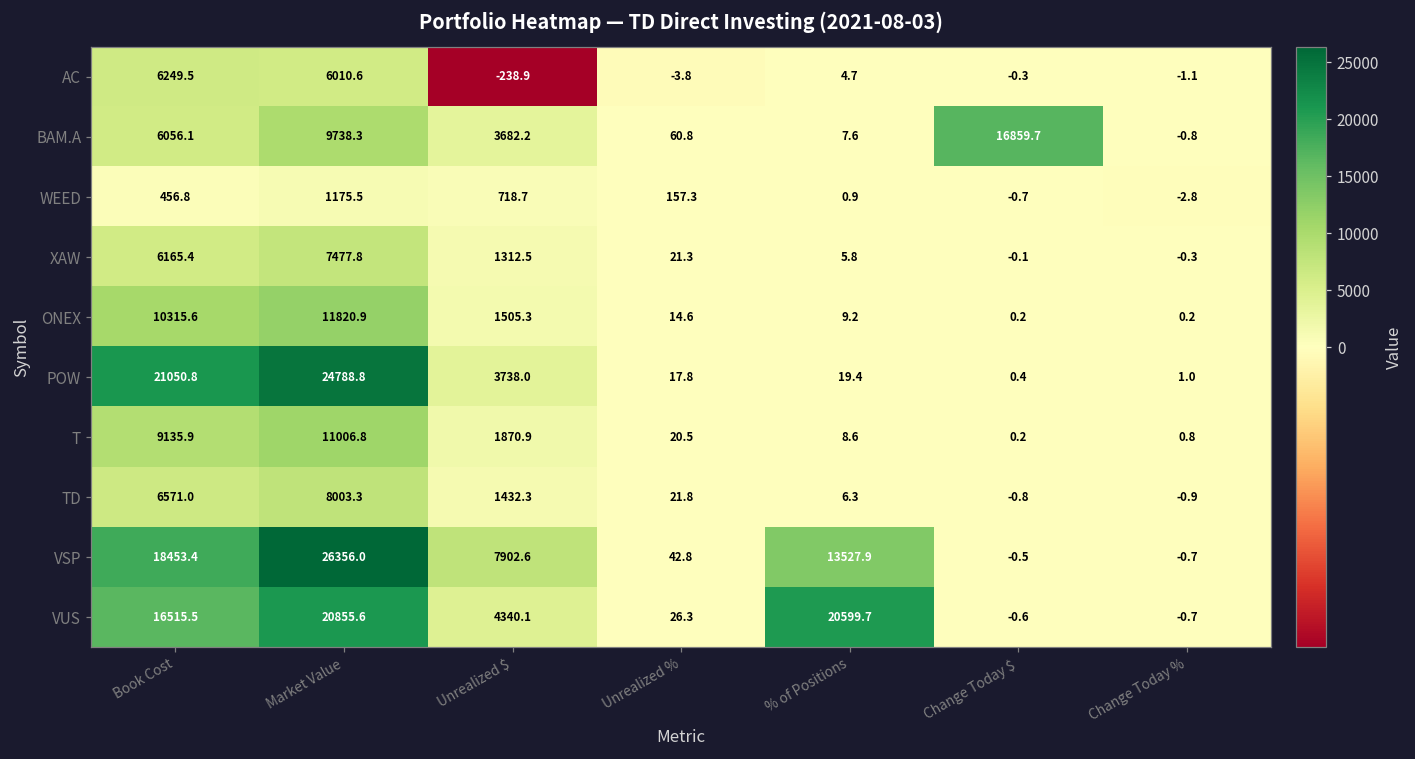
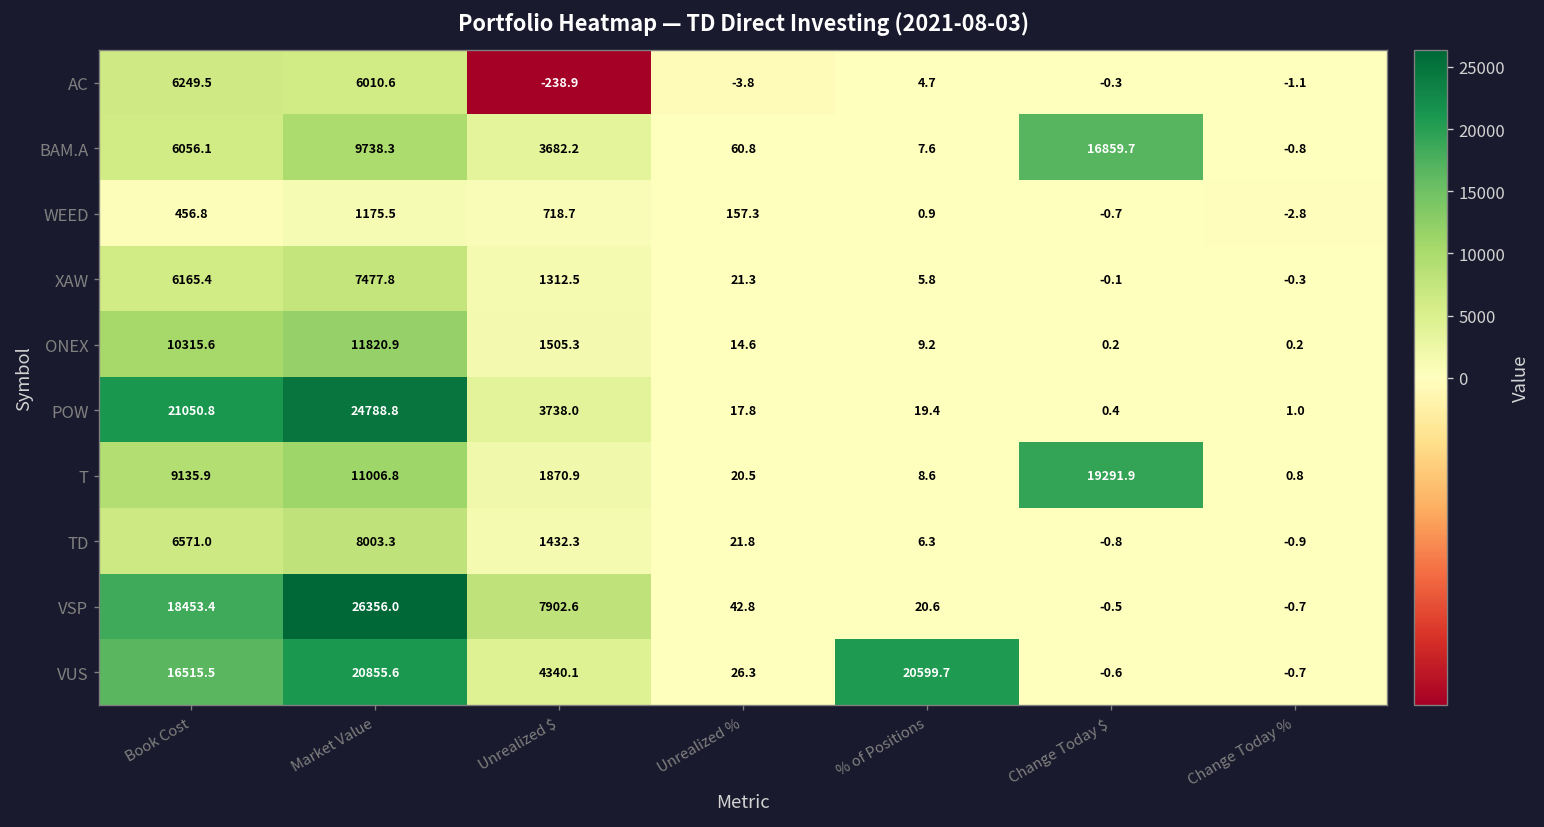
  {
    "AC": {
      "Book Cost": 6249.5,
      "Market Value": 6010.6,
      "Unrealized $": -238.9,
      "Unrealized %": -3.8,
      "% of Positions": 4.7,
      "Change Today $": -0.3,
      "Change Today %": -1.1
    },
    "BAM.A": {
      "Book Cost": 6056.1,
      "Market Value": 9738.3,
      "Unrealized $": 3682.2,
      "Unrealized %": 60.8,
      "% of Positions": 7.6,
      "Change Today $": 16859.7,
      "Change Today %": -0.8
    },
    "WEED": {
      "Book Cost": 456.8,
      "Market Value": 1175.5,
      "Unrealized $": 718.7,
      "Unrealized %": 157.3,
      "% of Positions": 0.9,
      "Change Today $": -0.7,
      "Change Today %": -2.8
    },
    "XAW": {
      "Book Cost": 6165.4,
      "Market Value": 7477.8,
      "Unrealized $": 1312.5,
      "Unrealized %": 21.3,
      "% of Positions": 5.8,
      "Change Today $": -0.1,
      "Change Today %": -0.3
    },
    "ONEX": {
      "Book Cost": 10315.6,
      "Market Value": 11820.9,
      "Unrealized $": 1505.3,
      "Unrealized %": 14.6,
      "% of Positions": 9.2,
      "Change Today $": 0.2,
      "Change Today %": 0.2
    },
    "POW": {
      "Book Cost": 21050.8,
      "Market Value": 24788.8,
      "Unrealized $": 3738.0,
      "Unrealized %": 17.8,
      "% of Positions": 19.4,
      "Change Today $": 0.4,
      "Change Today %": 1.0
    },
    "T": {
      "Book Cost": 9135.9,
      "Market Value": 11006.8,
      "Unrealized $": 1870.9,
      "Unrealized %": 20.5,
      "% of Positions": 8.6,
-     "Change Today $": 0.2,
+     "Change Today $": 19291.9,
      "Change Today %": 0.8
    },
    "TD": {
      "Book Cost": 6571.0,
      "Market Value": 8003.3,
      "Unrealized $": 1432.3,
      "Unrealized %": 21.8,
      "% of Positions": 6.3,
      "Change Today $": -0.8,
      "Change Today %": -0.9
    },
    "VSP": {
      "Book Cost": 18453.4,
      "Market Value": 26356.0,
      "Unrealized $": 7902.6,
      "Unrealized %": 42.8,
-     "% of Positions": 13527.9,
+     "% of Positions": 20.6,
      "Change Today $": -0.5,
      "Change Today %": -0.7
    },
    "VUS": {
      "Book Cost": 16515.5,
      "Market Value": 20855.6,
      "Unrealized $": 4340.1,
      "Unrealized %": 26.3,
      "% of Positions": 20599.7,
      "Change Today $": -0.6,
      "Change Today %": -0.7
    }
  }
